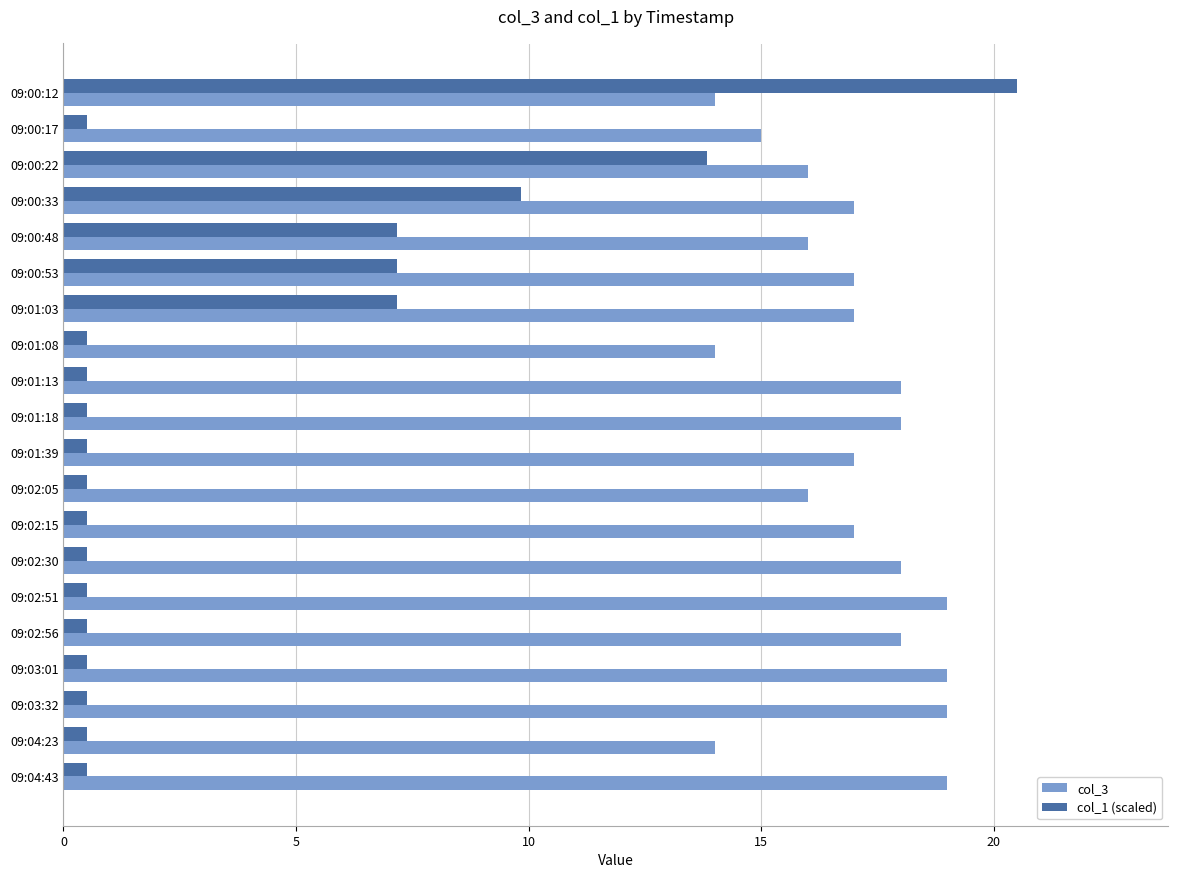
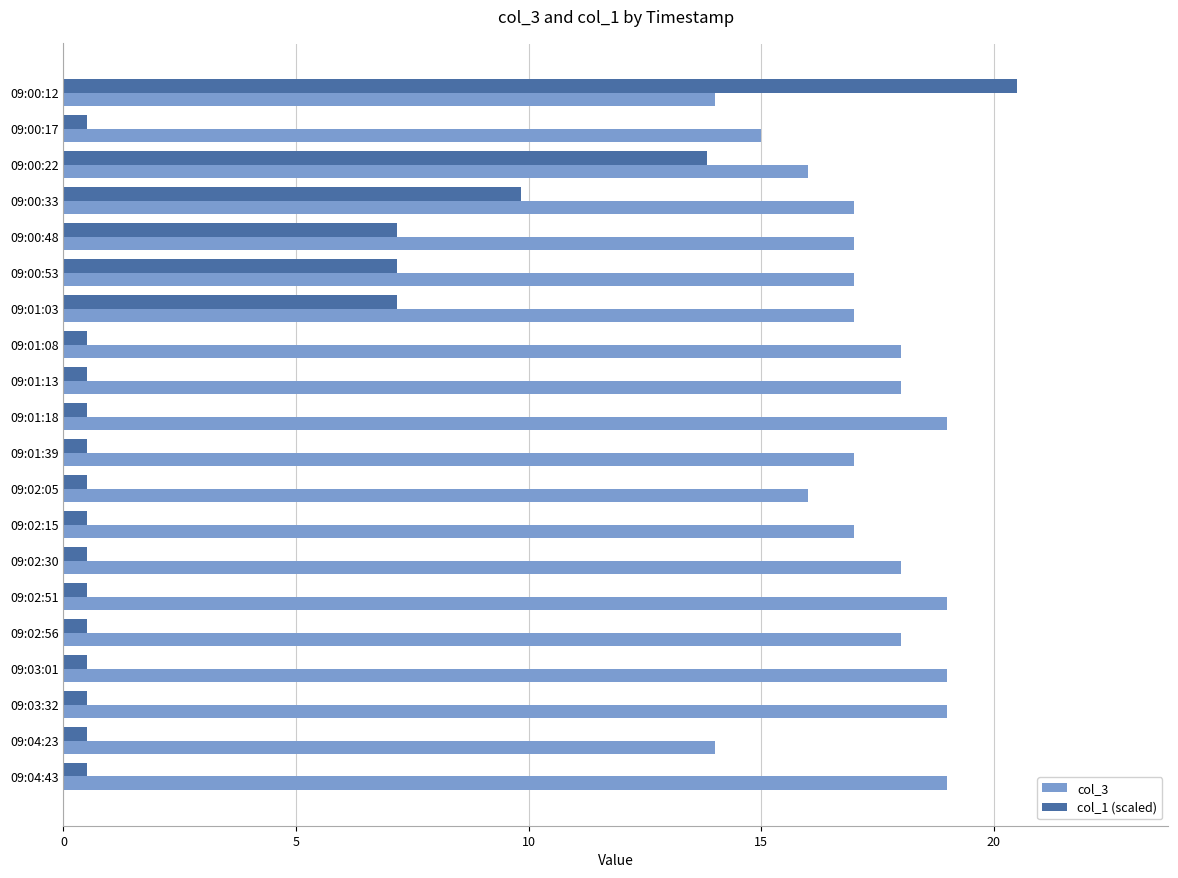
  {
    "col_3": {
      "09:00:12": 14,
      "09:00:17": 15,
      "09:00:22": 16,
      "09:00:33": 17,
-     "09:00:48": 16,
+     "09:00:48": 17,
      "09:00:53": 17,
      "09:01:03": 17,
-     "09:01:08": 14,
+     "09:01:08": 18,
      "09:01:13": 18,
-     "09:01:18": 18,
+     "09:01:18": 19,
      "09:01:39": 17,
      "09:02:05": 16,
      "09:02:15": 17,
      "09:02:30": 18,
      "09:02:51": 19,
      "09:02:56": 18,
      "09:03:01": 19,
      "09:03:32": 19,
      "09:04:23": 14,
      "09:04:43": 19
    },
    "col_1 (scaled)": {
      "09:00:12": 20.5,
      "09:00:17": 0.5,
      "09:00:22": 13.8,
      "09:00:33": 9.8,
      "09:00:48": 7.2,
      "09:00:53": 7.2,
      "09:01:03": 7.2,
      "09:01:08": 0.5,
      "09:01:13": 0.5,
      "09:01:18": 0.5,
      "09:01:39": 0.5,
      "09:02:05": 0.5,
      "09:02:15": 0.5,
      "09:02:30": 0.5,
      "09:02:51": 0.5,
      "09:02:56": 0.5,
      "09:03:01": 0.5,
      "09:03:32": 0.5,
      "09:04:23": 0.5,
      "09:04:43": 0.5
    }
  }
